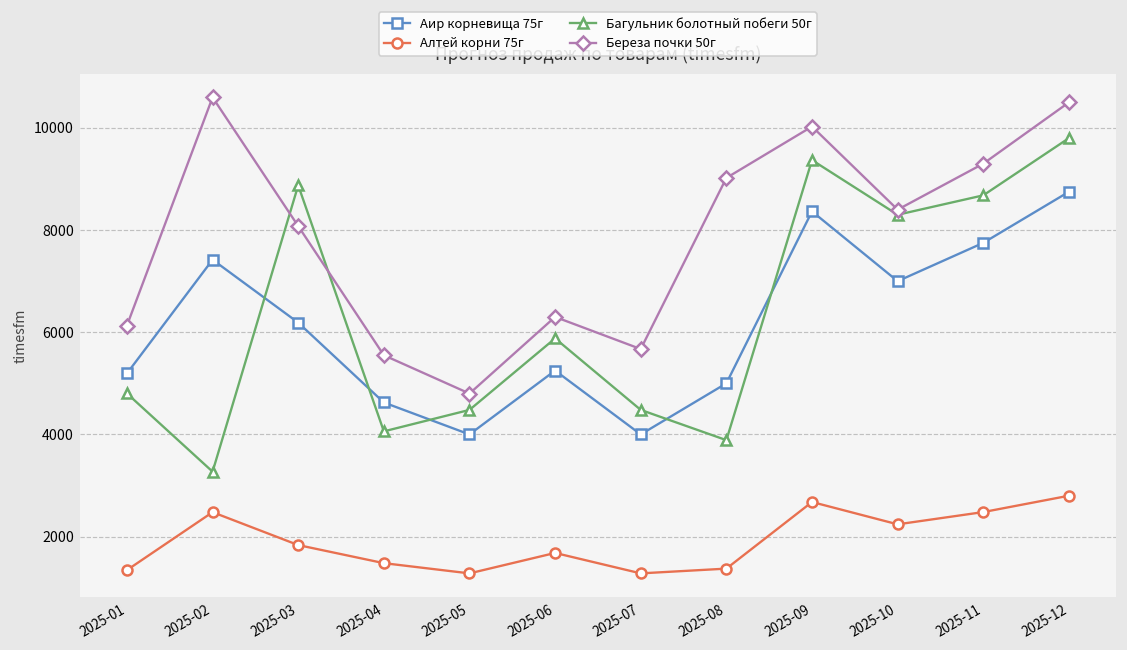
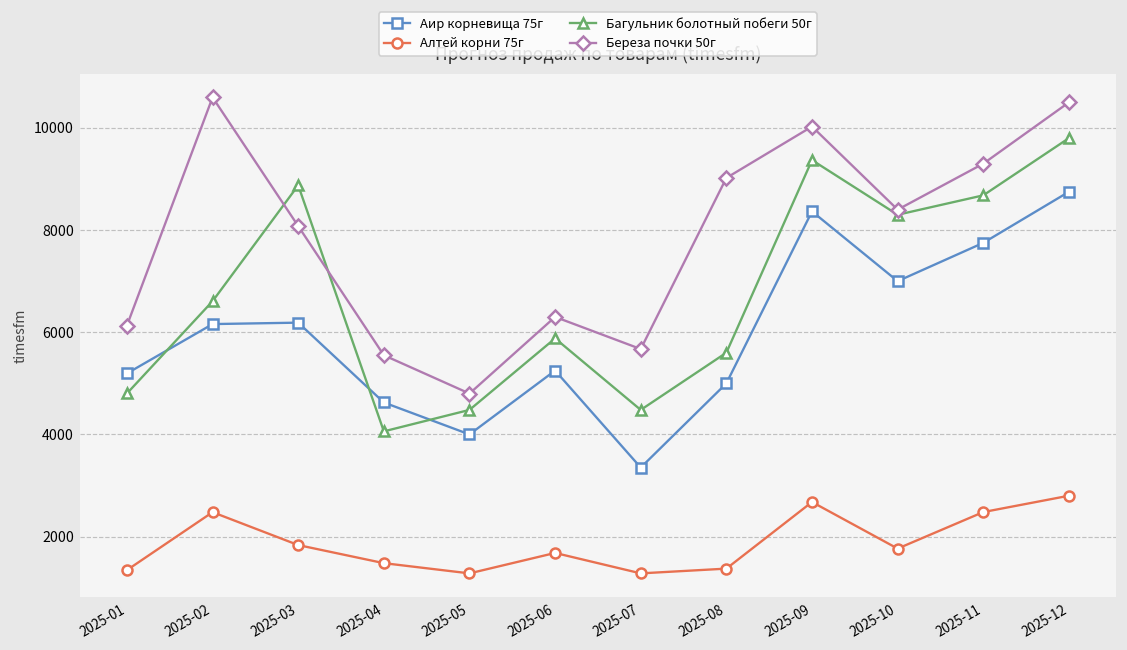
  {
    "Аир корневища 75г": {
      "2025-01": 5200,
-     "2025-02": 7400,
+     "2025-02": 6200,
      "2025-03": 6200,
      "2025-04": 4600,
      "2025-05": 4000,
      "2025-06": 5300,
-     "2025-07": 4000,
+     "2025-07": 3400,
      "2025-08": 5000,
      "2025-09": 8400,
      "2025-10": 7000,
      "2025-11": 7800,
      "2025-12": 8800
    },
    "Алтей корни 75г": {
      "2025-01": 1300,
      "2025-02": 2500,
      "2025-03": 1800,
      "2025-04": 1500,
      "2025-05": 1300,
      "2025-06": 1700,
      "2025-07": 1300,
      "2025-08": 1400,
      "2025-09": 2700,
-     "2025-10": 2200,
+     "2025-10": 1800,
      "2025-11": 2500,
      "2025-12": 2800
    },
    "Багульник болотный побеги 50г": {
      "2025-01": 4800,
-     "2025-02": 3300,
+     "2025-02": 6600,
      "2025-03": 8900,
      "2025-04": 4100,
      "2025-05": 4500,
      "2025-06": 5900,
      "2025-07": 4500,
-     "2025-08": 3900,
+     "2025-08": 5600,
      "2025-09": 9400,
      "2025-10": 8300,
      "2025-11": 8700,
      "2025-12": 9800
    },
    "Береза почки 50г": {
      "2025-01": 6100,
      "2025-02": 10600,
      "2025-03": 8100,
      "2025-04": 5600,
      "2025-05": 4800,
      "2025-06": 6300,
      "2025-07": 5700,
      "2025-08": 9000,
      "2025-09": 10000,
      "2025-10": 8400,
      "2025-11": 9300,
      "2025-12": 10500
    }
  }
